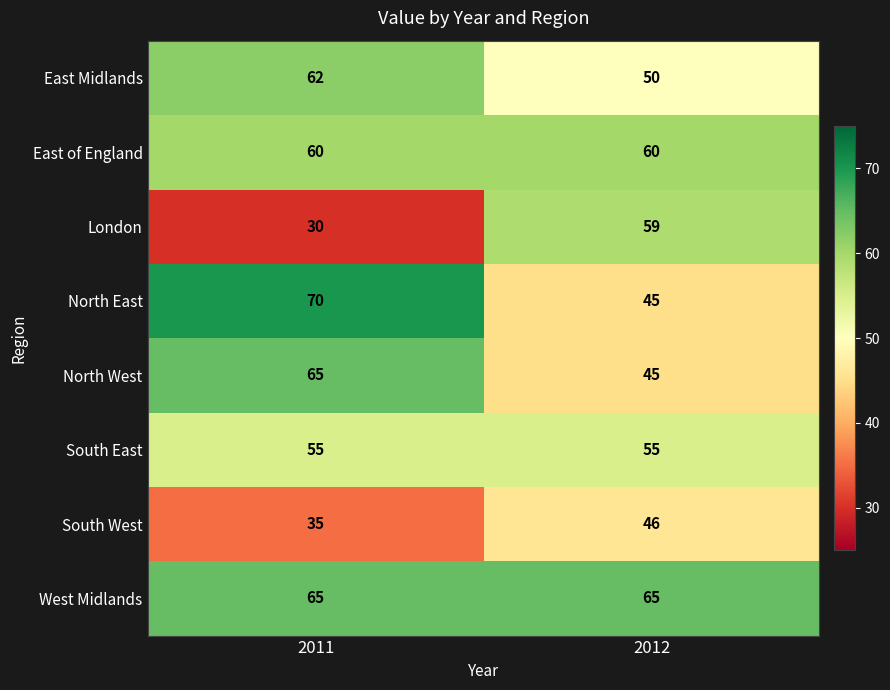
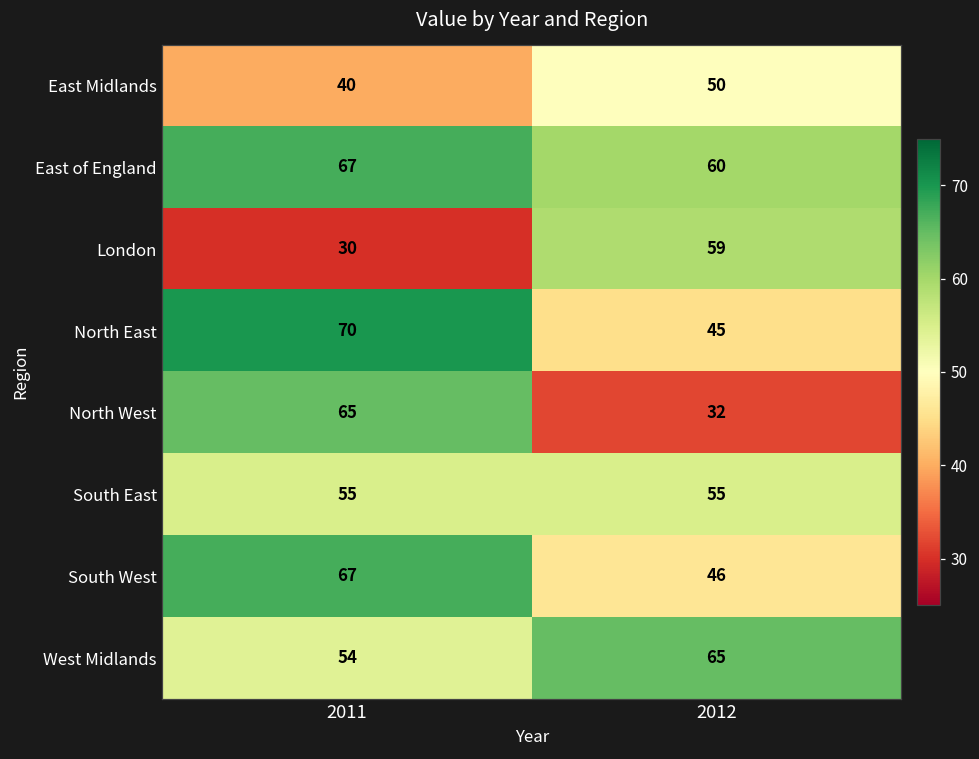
  {
    "East Midlands": {
-     "2011": 62,
+     "2011": 40,
      "2012": 50
    },
    "East of England": {
-     "2011": 60,
+     "2011": 67,
      "2012": 60
    },
    "London": {
      "2011": 30,
      "2012": 59
    },
    "North East": {
      "2011": 70,
      "2012": 45
    },
    "North West": {
      "2011": 65,
-     "2012": 45
+     "2012": 32
    },
    "South East": {
      "2011": 55,
      "2012": 55
    },
    "South West": {
-     "2011": 35,
+     "2011": 67,
      "2012": 46
    },
    "West Midlands": {
-     "2011": 65,
+     "2011": 54,
      "2012": 65
    }
  }
